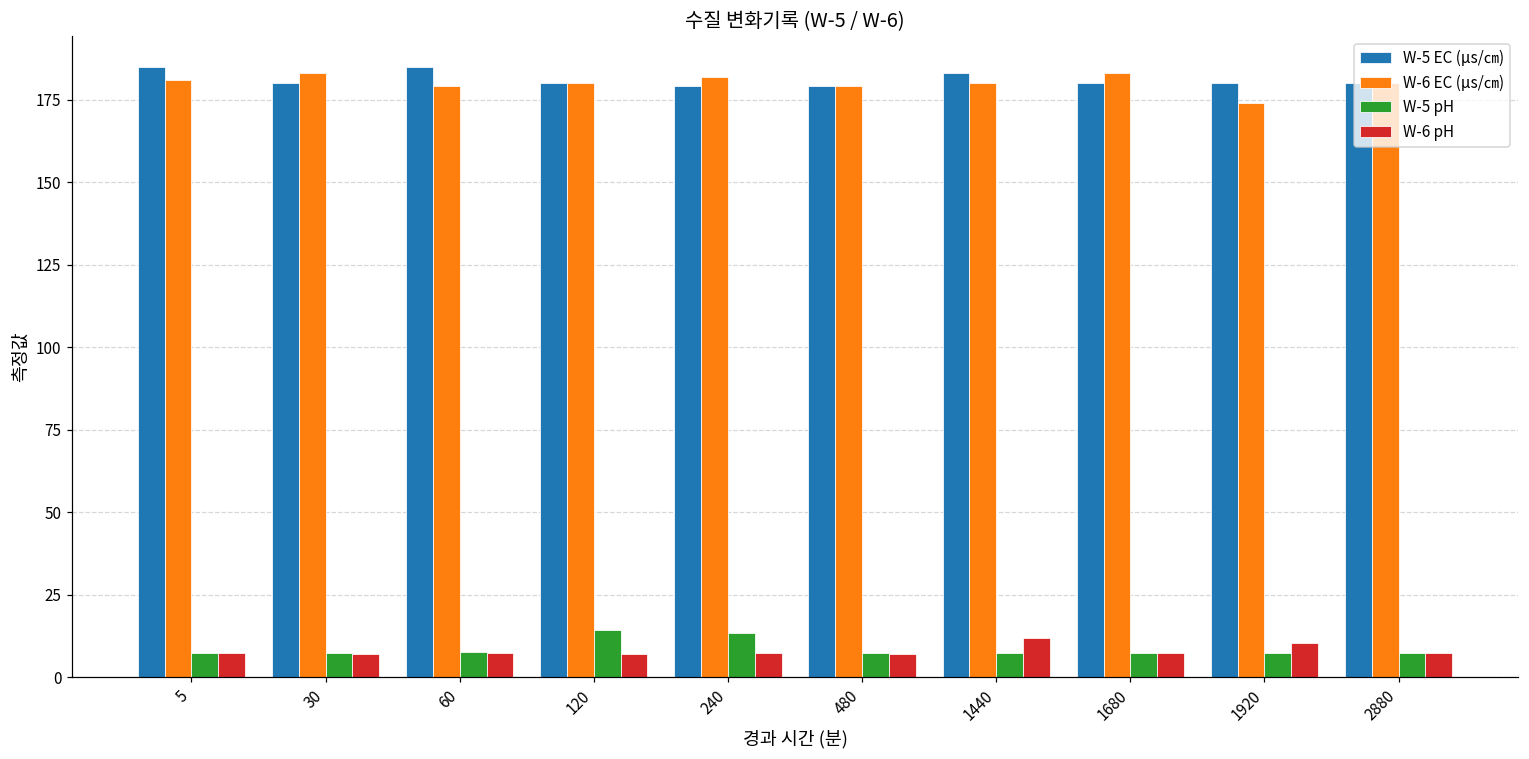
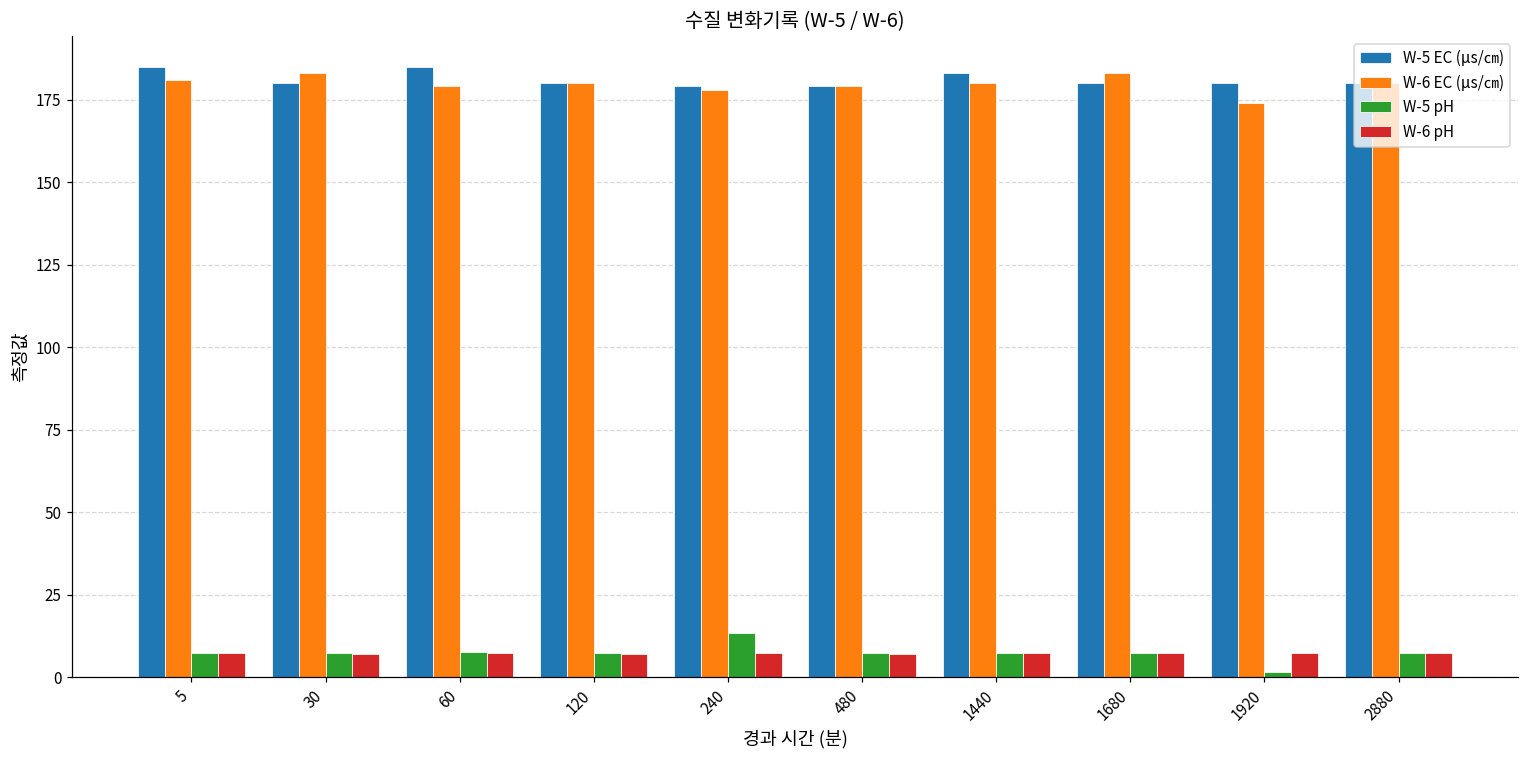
  {
    "W-5 EC (μs/㎝)": {
      "5": 185,
      "30": 180,
      "60": 185,
      "120": 180,
      "240": 179,
      "480": 179,
      "1440": 183,
      "1680": 180,
      "1920": 180
    },
    "W-6 EC (μs/㎝)": {
      "5": 181,
      "30": 183,
      "60": 179,
      "120": 180,
-     "240": 182,
+     "240": 178,
      "480": 179,
      "1440": 180,
      "1680": 183,
      "1920": 174
    },
    "W-5 pH": {
      "5": 7,
      "30": 7,
      "60": 8,
-     "120": 14,
+     "120": 7,
      "240": 13,
      "480": 7,
      "1440": 8,
      "1680": 8,
-     "1920": 8,
+     "1920": 2,
      "2880": 8
    },
    "W-6 pH": {
      "5": 7,
      "30": 7,
      "60": 7,
      "120": 7,
      "240": 7,
      "480": 7,
-     "1440": 12,
+     "1440": 7,
      "1680": 7,
-     "1920": 11,
+     "1920": 7,
      "2880": 7
    }
  }
